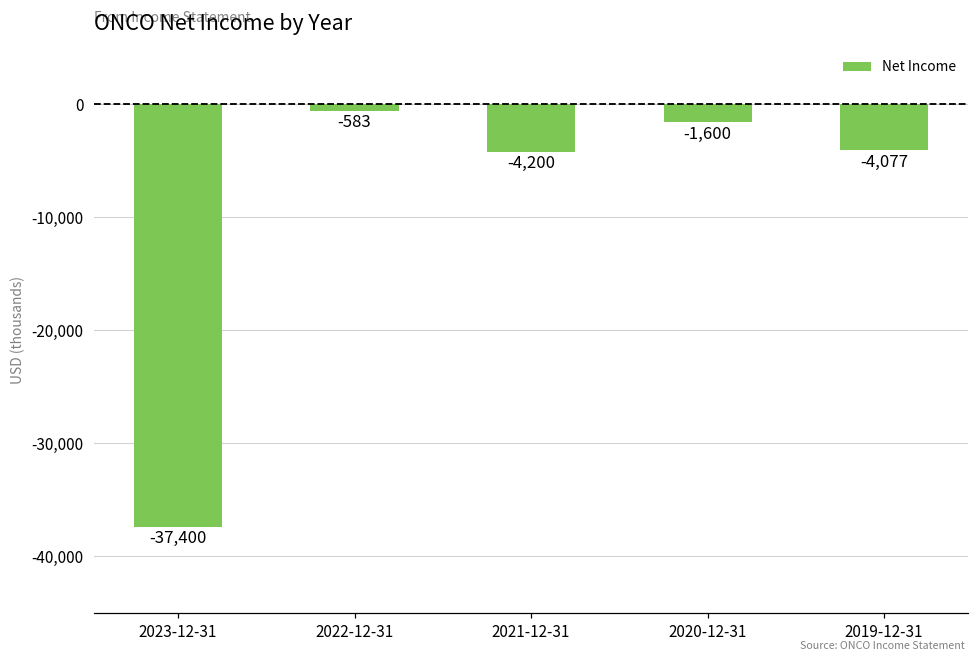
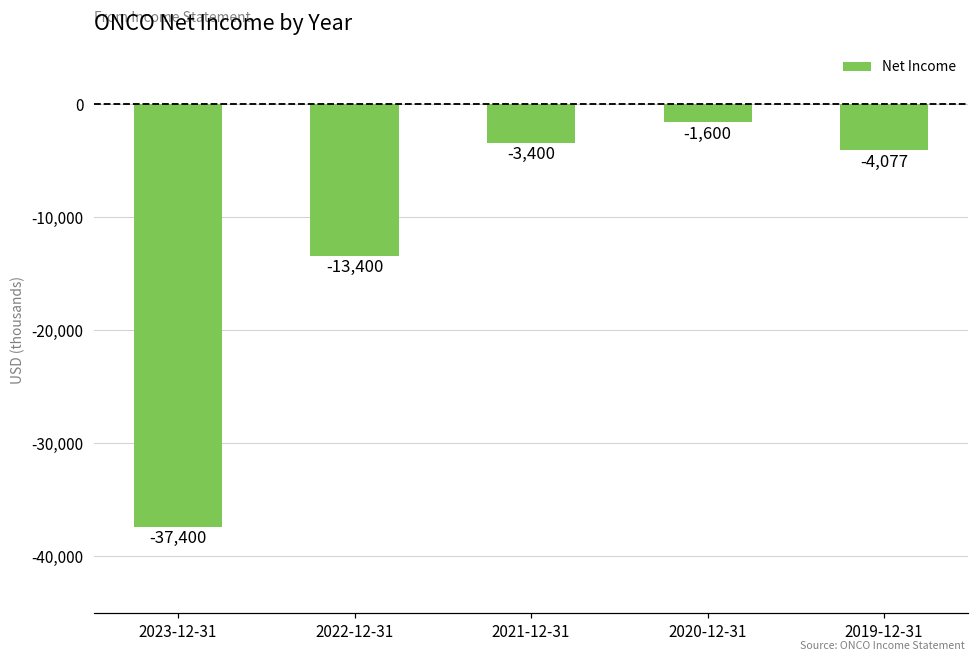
  {
    "2023-12-31": "-37,400",
-   "2022-12-31": "-583",
-   "2021-12-31": "-4,200",
+   "2022-12-31": "-13,400",
+   "2021-12-31": "-3,400",
    "2020-12-31": "-1,600",
    "2019-12-31": "-4,077"
  }
